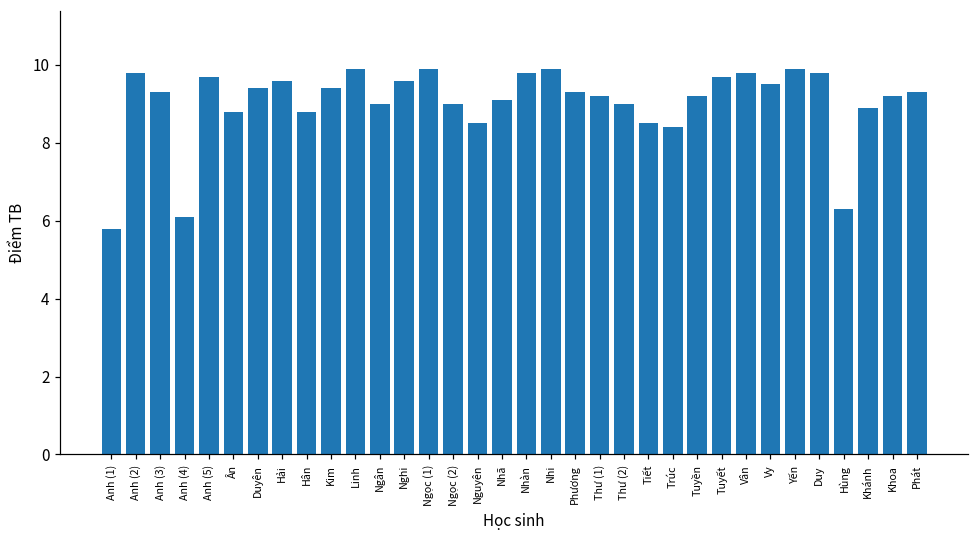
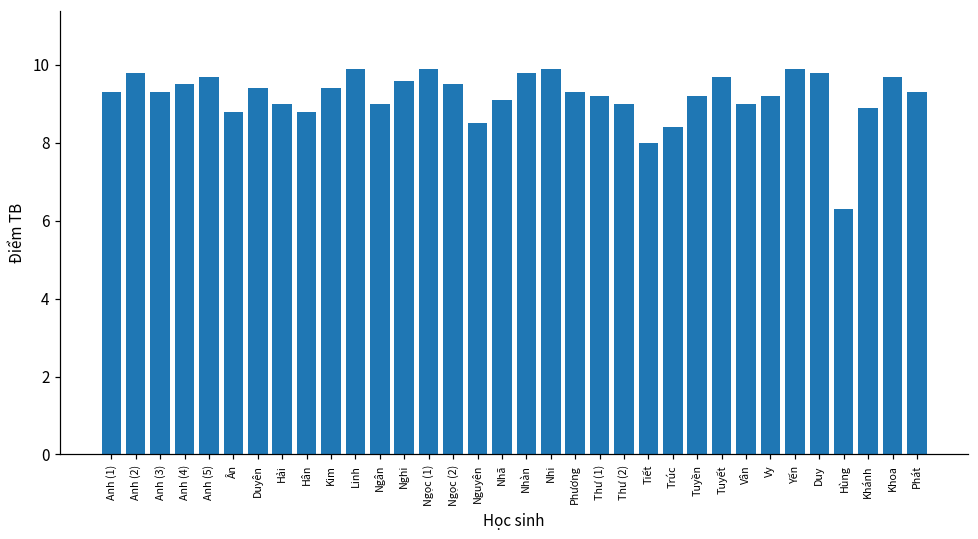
  {
-   "Anh (1)": 5.8,
+   "Anh (1)": 9.3,
    "Anh (2)": 9.8,
    "Anh (3)": 9.3,
-   "Anh (4)": 6.1,
+   "Anh (4)": 9.5,
    "Anh (5)": 9.7,
    "Ân": 8.8,
    "Duyên": 9.4,
-   "Hải": 9.6,
+   "Hải": 9.0,
    "Hân": 8.8,
    "Kim": 9.4,
    "Linh": 9.9,
    "Ngân": 9.0,
    "Nghi": 9.6,
    "Ngọc (1)": 9.9,
-   "Ngọc (2)": 9.0,
+   "Ngọc (2)": 9.5,
    "Nguyên": 8.5,
    "Nhã": 9.1,
    "Nhàn": 9.8,
    "Nhi": 9.9,
    "Phương": 9.3,
    "Thư (1)": 9.2,
    "Thư (2)": 9.0,
-   "Tiết": 8.5,
+   "Tiết": 8.0,
    "Trúc": 8.4,
    "Tuyền": 9.2,
    "Tuyết": 9.7,
-   "Vân": 9.8,
-   "Vy": 9.5,
+   "Vân": 9.0,
+   "Vy": 9.2,
    "Yến": 9.9,
    "Duy": 9.8,
    "Hùng": 6.3,
    "Khánh": 8.9,
-   "Khoa": 9.2,
+   "Khoa": 9.7,
    "Phát": 9.3
  }
